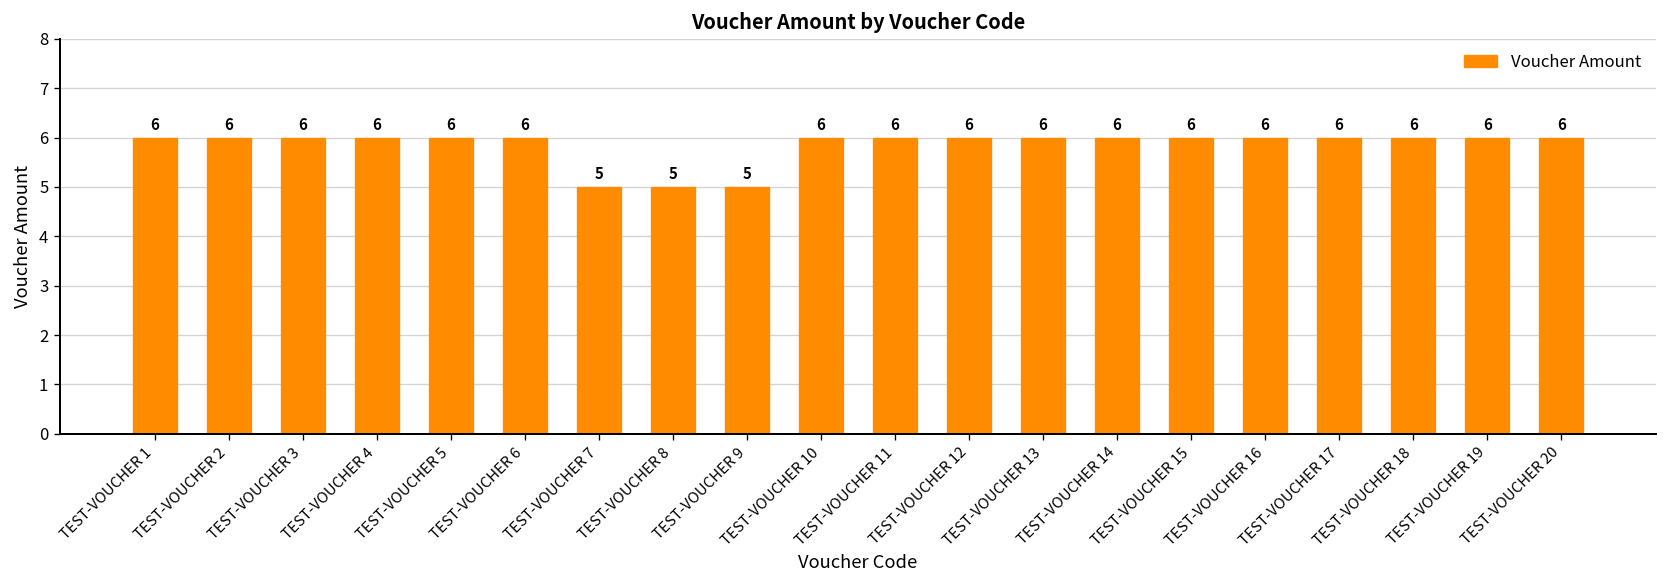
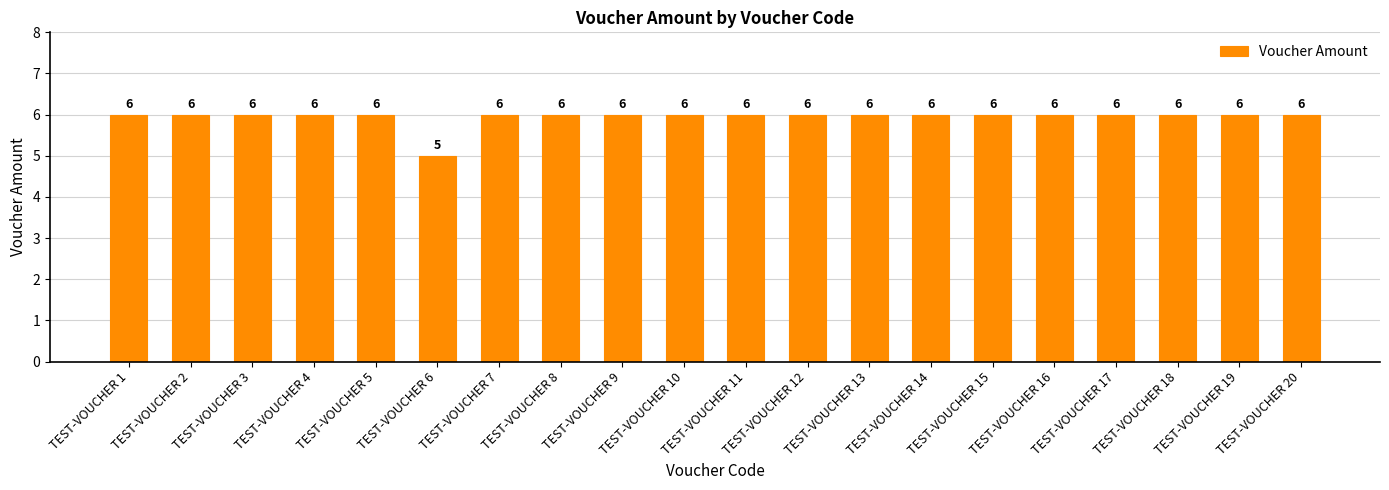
  {
    "TEST-VOUCHER 1": 6,
    "TEST-VOUCHER 2": 6,
    "TEST-VOUCHER 3": 6,
    "TEST-VOUCHER 4": 6,
    "TEST-VOUCHER 5": 6,
-   "TEST-VOUCHER 6": 6,
-   "TEST-VOUCHER 7": 5,
-   "TEST-VOUCHER 8": 5,
-   "TEST-VOUCHER 9": 5,
+   "TEST-VOUCHER 6": 5,
+   "TEST-VOUCHER 7": 6,
+   "TEST-VOUCHER 8": 6,
+   "TEST-VOUCHER 9": 6,
    "TEST-VOUCHER 10": 6,
    "TEST-VOUCHER 11": 6,
    "TEST-VOUCHER 12": 6,
    "TEST-VOUCHER 13": 6,
    "TEST-VOUCHER 14": 6,
    "TEST-VOUCHER 15": 6,
    "TEST-VOUCHER 16": 6,
    "TEST-VOUCHER 17": 6,
    "TEST-VOUCHER 18": 6,
    "TEST-VOUCHER 19": 6,
    "TEST-VOUCHER 20": 6
  }
